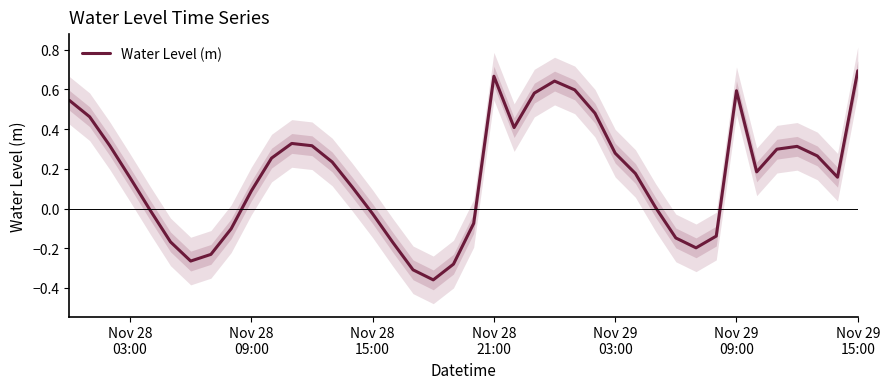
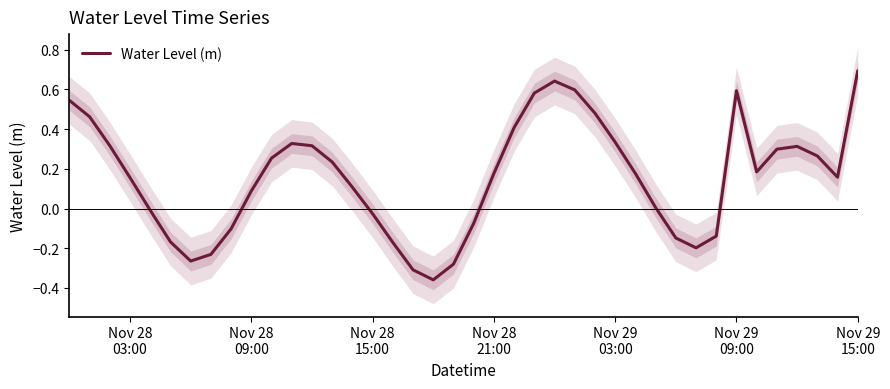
  {
    "Water Level (m)": {
      "Nov 28 03:00": 0.16,
      "Nov 28 09:00": 0.09,
      "Nov 28 15:00": -0.03,
-     "Nov 28 21:00": 0.67,
-     "Nov 29 03:00": 0.28,
+     "Nov 28 21:00": 0.18,
+     "Nov 29 03:00": 0.33,
      "Nov 29 09:00": 0.59,
      "Nov 29 15:00": 0.69
    }
  }
